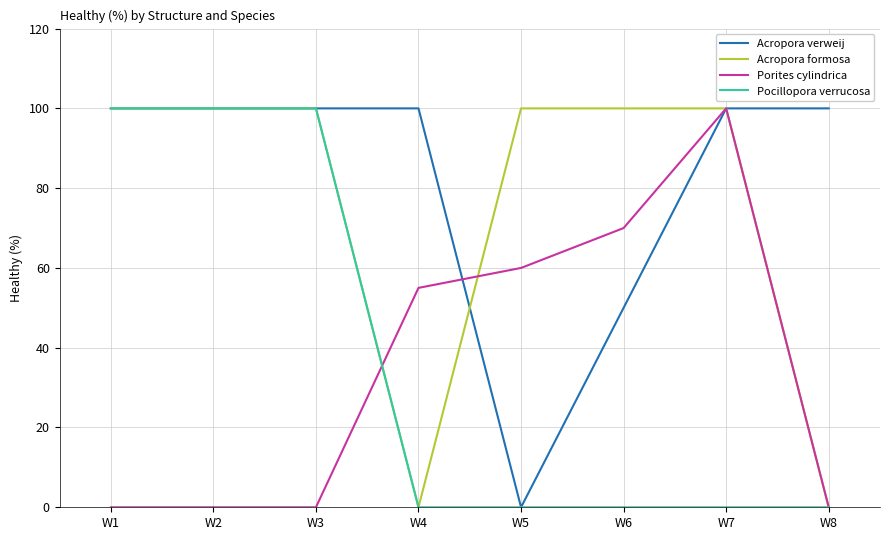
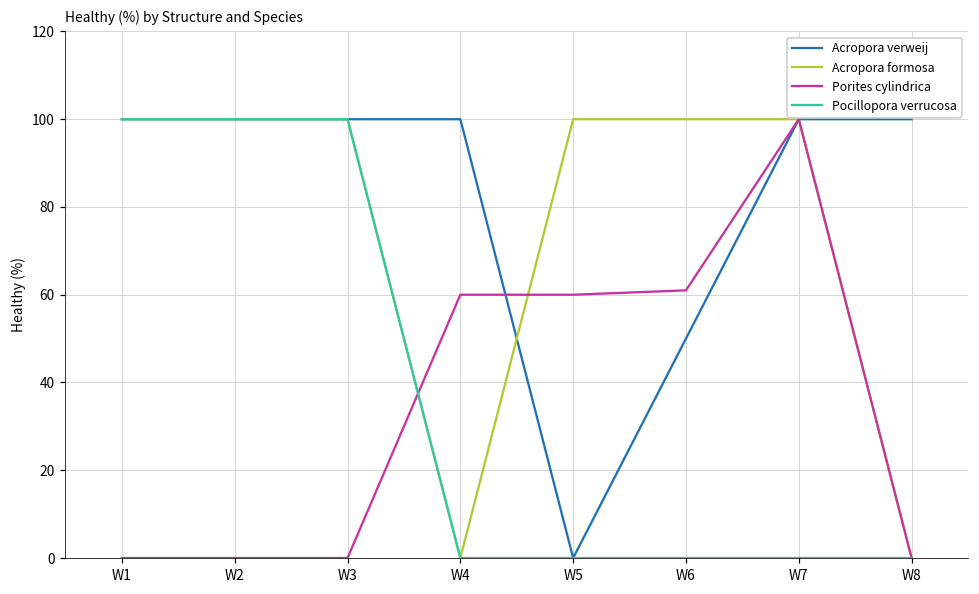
  {
    "Acropora verweij": {
      "W4": 100,
      "W6": 50,
      "W8": 100
    },
    "Acropora formosa": {
      "W5": 100,
      "W6": 100
    },
    "Porites cylindrica": {
      "W1": 0,
      "W2": 0,
      "W3": 0,
-     "W4": 55,
+     "W4": 60,
      "W5": 60,
-     "W6": 70
+     "W6": 61
    },
    "Pocillopora verrucosa": {
      "W6": 0,
      "W7": 0
    }
  }
